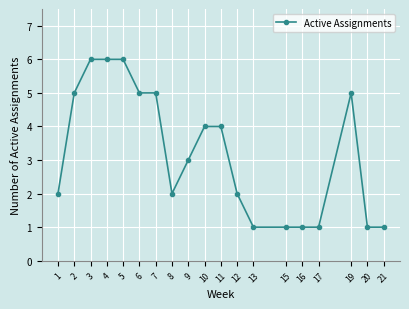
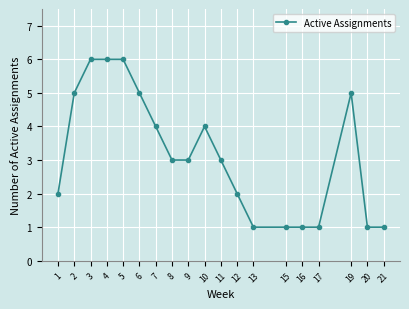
  {
    "1": 2,
    "2": 5,
    "3": 6,
    "4": 6,
    "5": 6,
    "6": 5,
-   "7": 5,
-   "8": 2,
+   "7": 4,
+   "8": 3,
    "9": 3,
    "10": 4,
-   "11": 4,
+   "11": 3,
    "12": 2,
    "13": 1,
    "15": 1,
    "16": 1,
    "17": 1,
    "19": 5,
    "20": 1,
    "21": 1
  }
